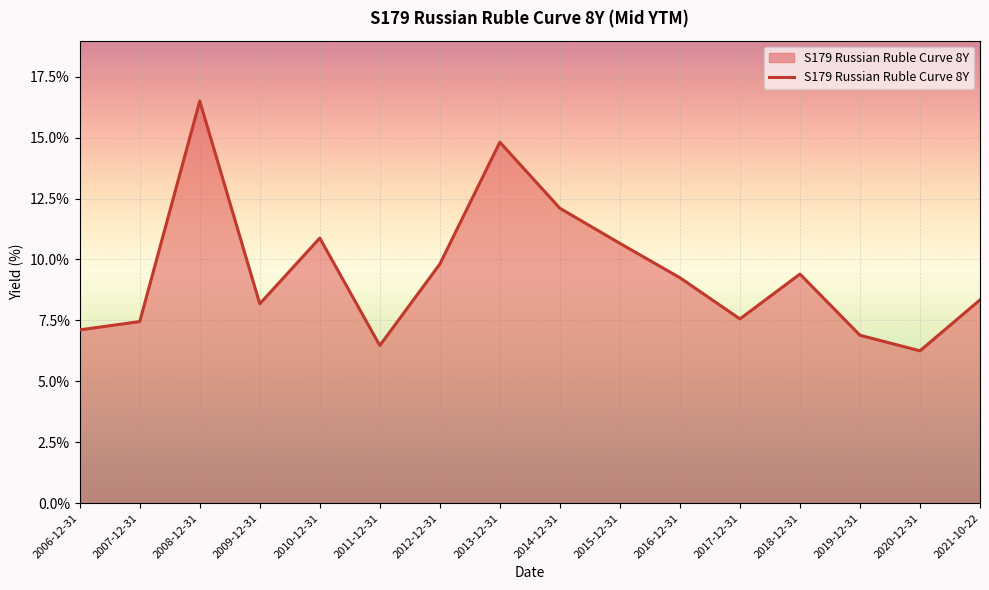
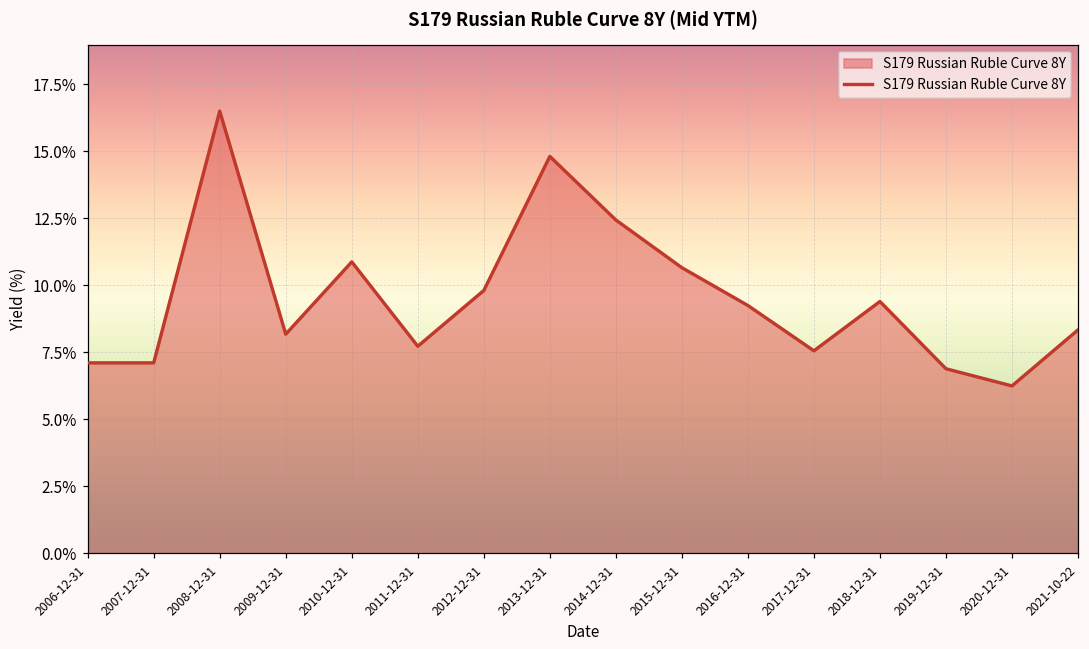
  {
    "2006-12-31": "7.1%",
-   "2007-12-31": "7.5%",
+   "2007-12-31": "7.1%",
    "2008-12-31": "16.5%",
    "2009-12-31": "8.2%",
    "2010-12-31": "10.9%",
-   "2011-12-31": "6.5%",
+   "2011-12-31": "7.7%",
    "2012-12-31": "9.8%",
    "2013-12-31": "14.8%",
-   "2014-12-31": "12.1%",
+   "2014-12-31": "12.4%",
    "2015-12-31": "10.7%",
    "2016-12-31": "9.3%",
    "2017-12-31": "7.6%",
    "2018-12-31": "9.4%",
    "2019-12-31": "6.9%",
    "2020-12-31": "6.3%",
    "2021-10-22": "8.3%"
  }
